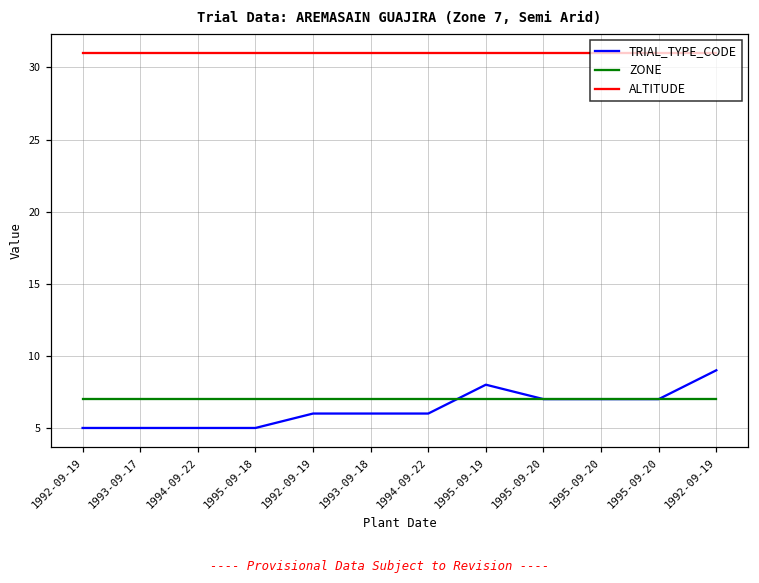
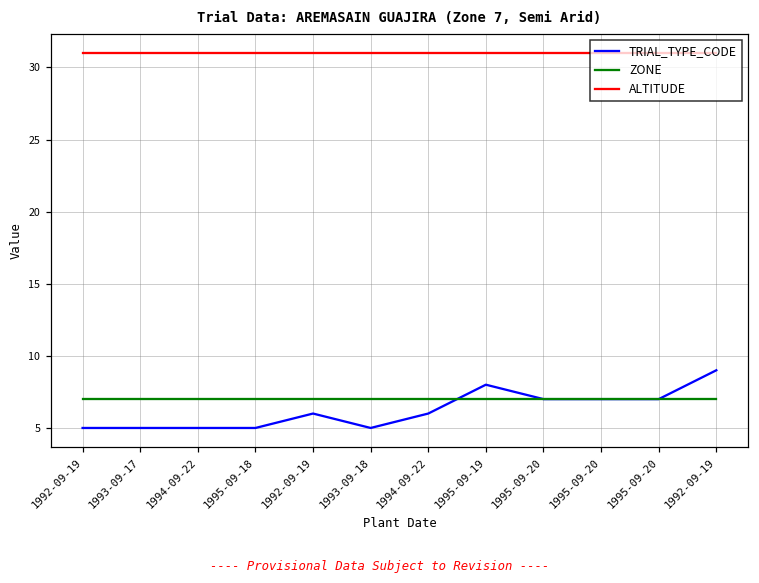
  {
    "TRIAL_TYPE_CODE": {
      "1993-09-17": 5,
      "1995-09-18": 5,
-     "1993-09-18": 6,
+     "1993-09-18": 5,
      "1995-09-19": 8
    },
    "ZONE": {
      "1993-09-17": 7,
      "1995-09-18": 7,
      "1993-09-18": 7,
      "1995-09-19": 7
    },
    "ALTITUDE": {
      "1993-09-17": 31,
      "1995-09-18": 31,
      "1993-09-18": 31,
      "1995-09-19": 31
    }
  }
